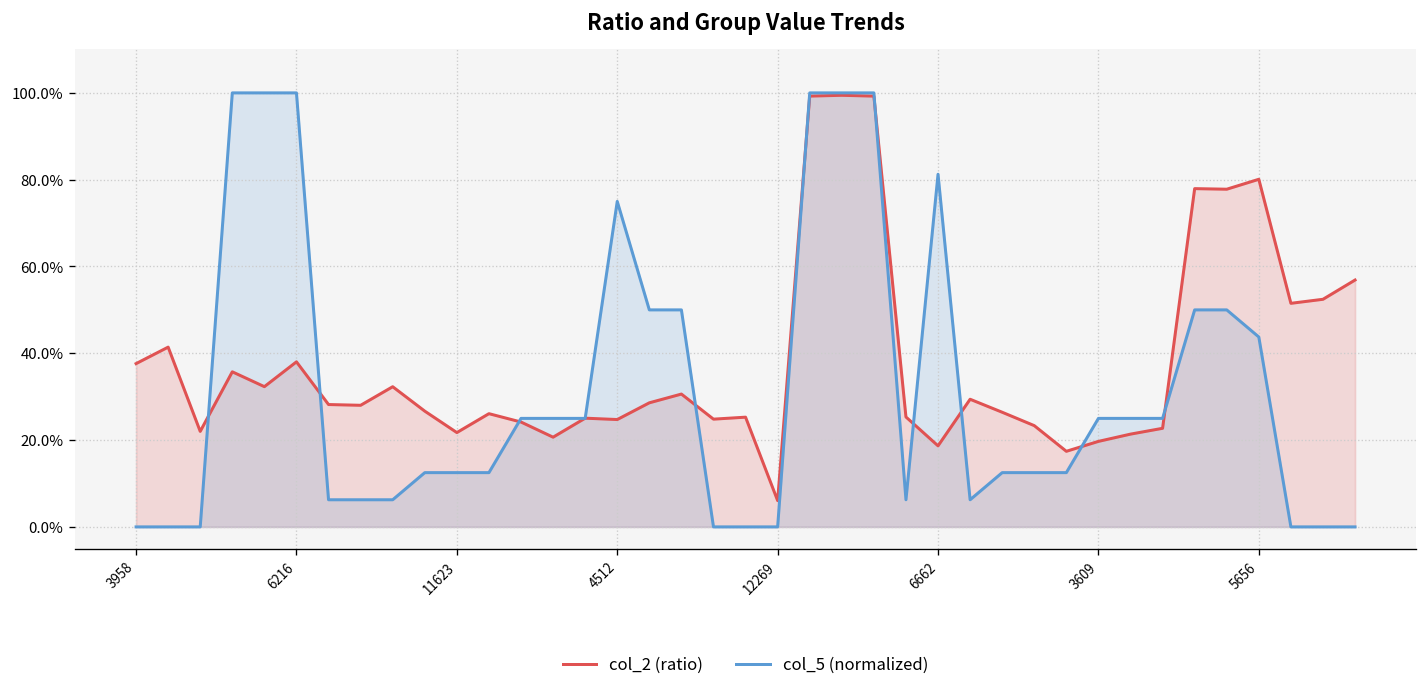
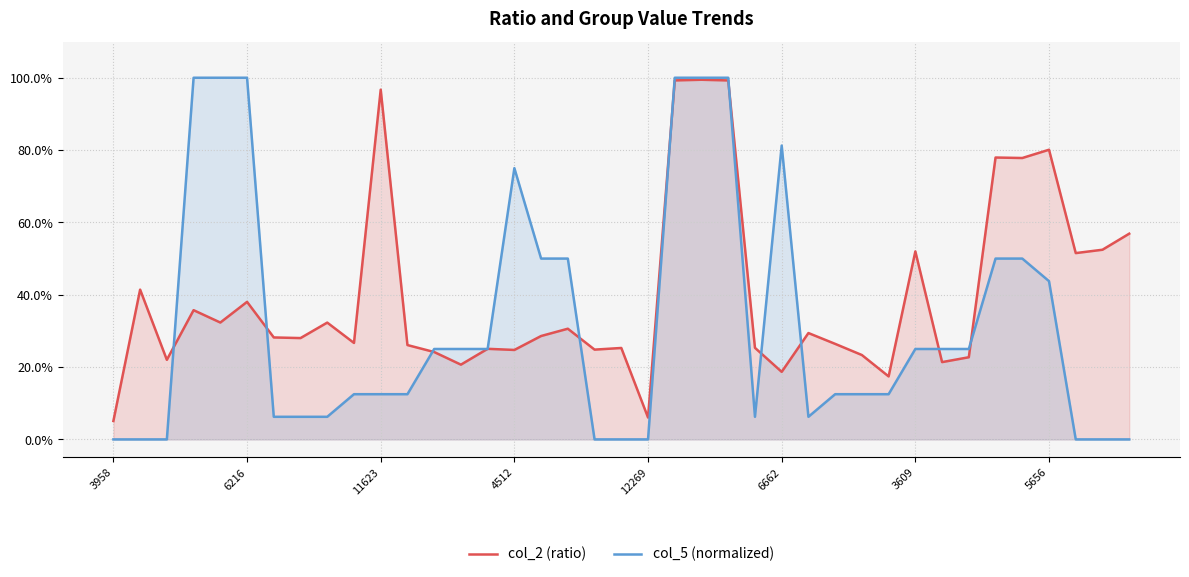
  {
    "col_2 (ratio)": {
-     "3958": "38%",
+     "3958": "5%",
      "6216": "38%",
-     "11623": "22%",
+     "11623": "97%",
      "4512": "25%",
      "12269": "6%",
      "6662": "19%",
-     "3609": "20%",
+     "3609": "52%",
      "5656": "80%"
    },
    "col_5 (normalized)": {
      "3958": "0%",
      "6216": "100%",
      "11623": "13%",
      "4512": "75%",
      "12269": "0%",
      "6662": "81%",
      "3609": "25%",
      "5656": "44%"
    }
  }
